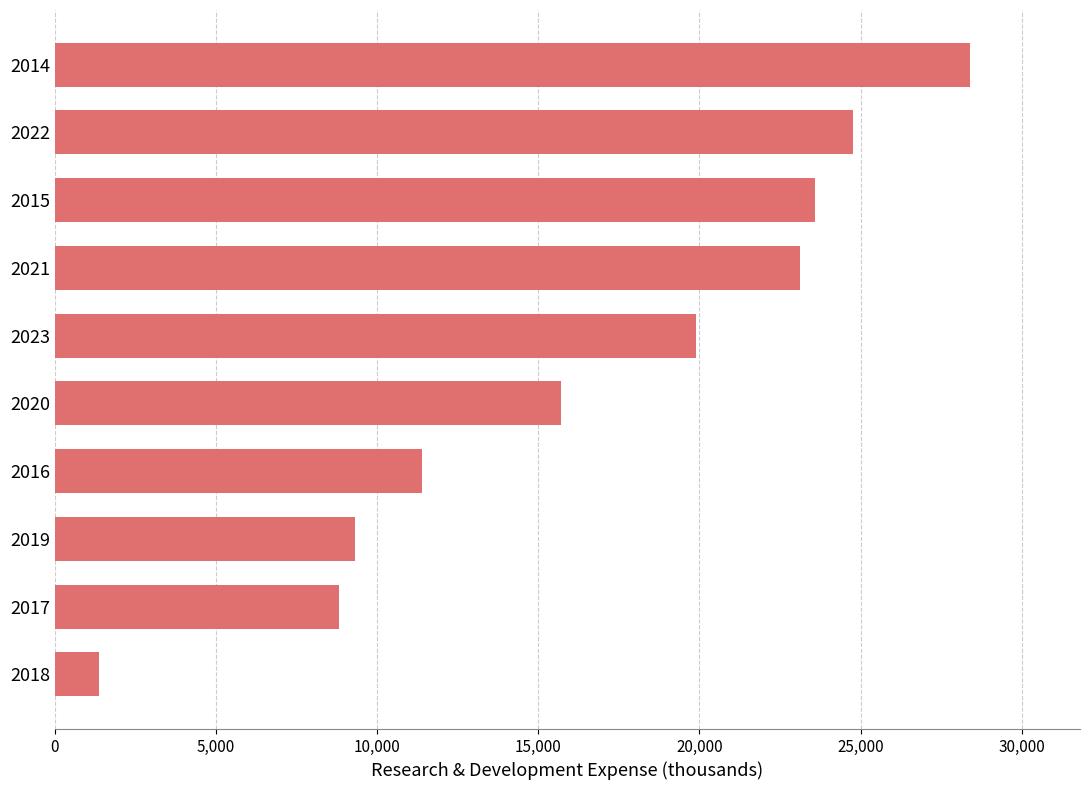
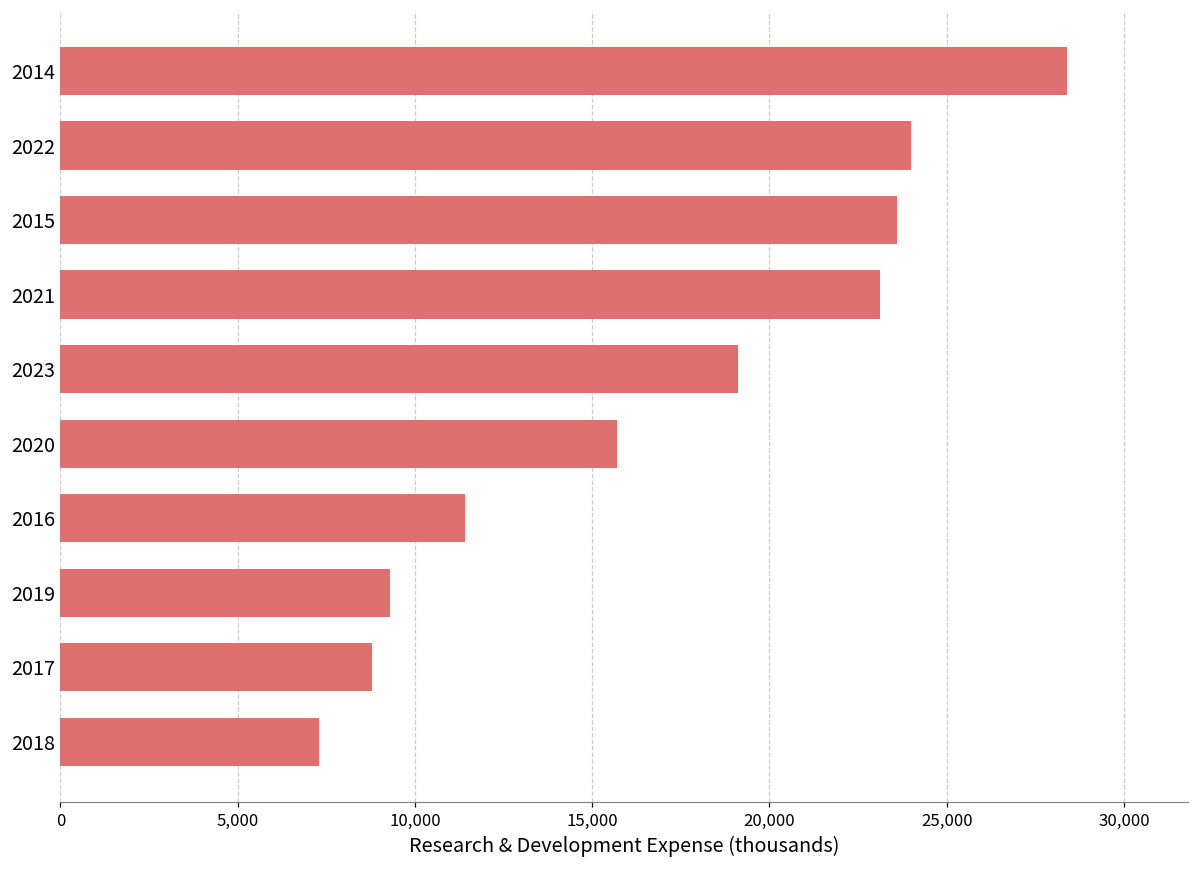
  {
    "2014": "28,400",
-   "2022": "24,800",
+   "2022": "24,000",
    "2015": "23,600",
    "2021": "23,100",
-   "2023": "19,900",
+   "2023": "19,100",
    "2020": "15,700",
    "2016": "11,400",
    "2019": "9,300",
    "2017": "8,800",
-   "2018": "1,400"
+   "2018": "7,300"
  }
